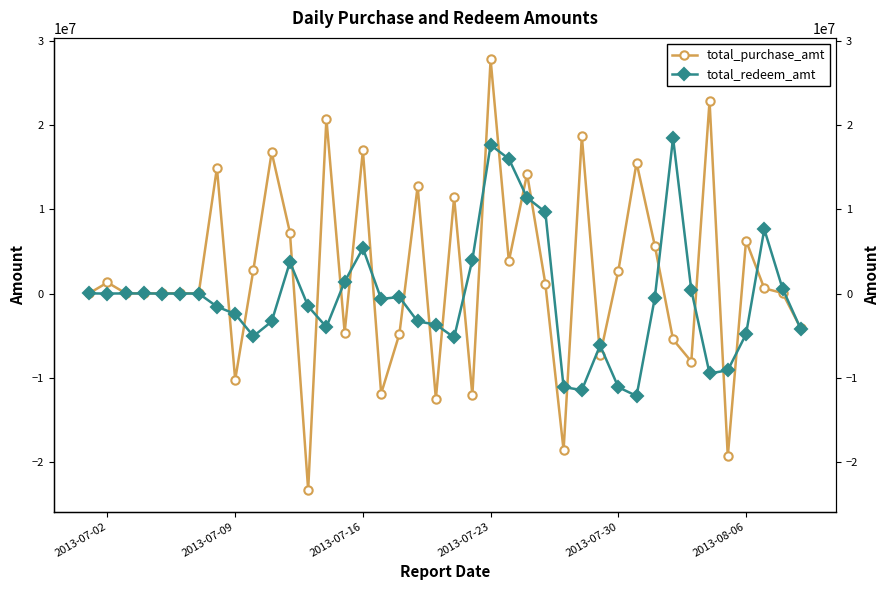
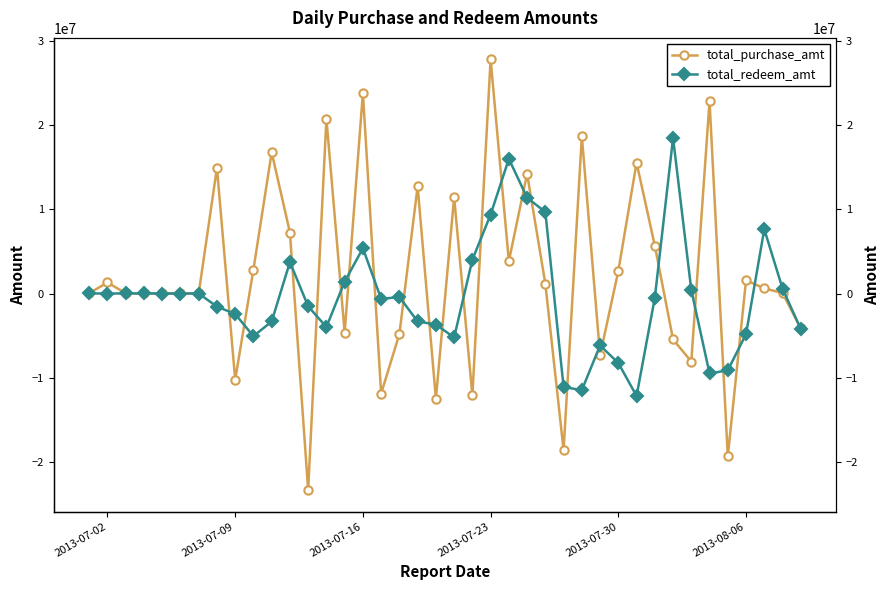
  {
    "total_purchase_amt": {
      "2013-07-02": 1000000,
      "2013-07-09": -10000000,
-     "2013-07-16": 17000000,
+     "2013-07-16": 24000000,
      "2013-07-23": 28000000,
      "2013-07-30": 3000000,
-     "2013-08-06": 6000000
+     "2013-08-06": 2000000
    },
    "total_redeem_amt": {
      "2013-07-02": 0,
      "2013-07-09": -2000000,
      "2013-07-16": 5000000,
-     "2013-07-23": 18000000,
-     "2013-07-30": -11000000,
+     "2013-07-23": 9000000,
+     "2013-07-30": -8000000,
      "2013-08-06": -5000000
    }
  }
